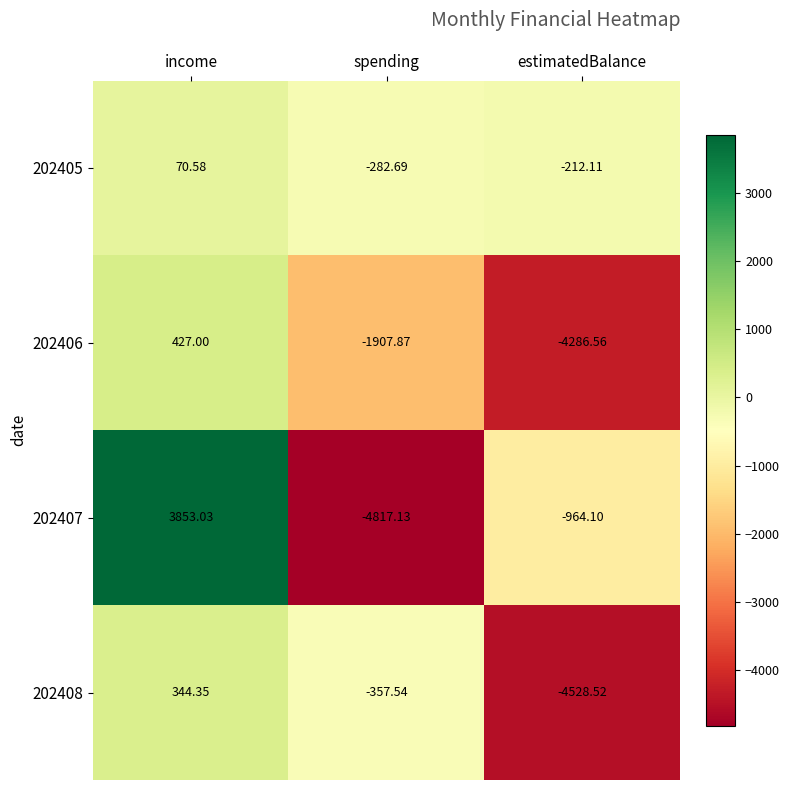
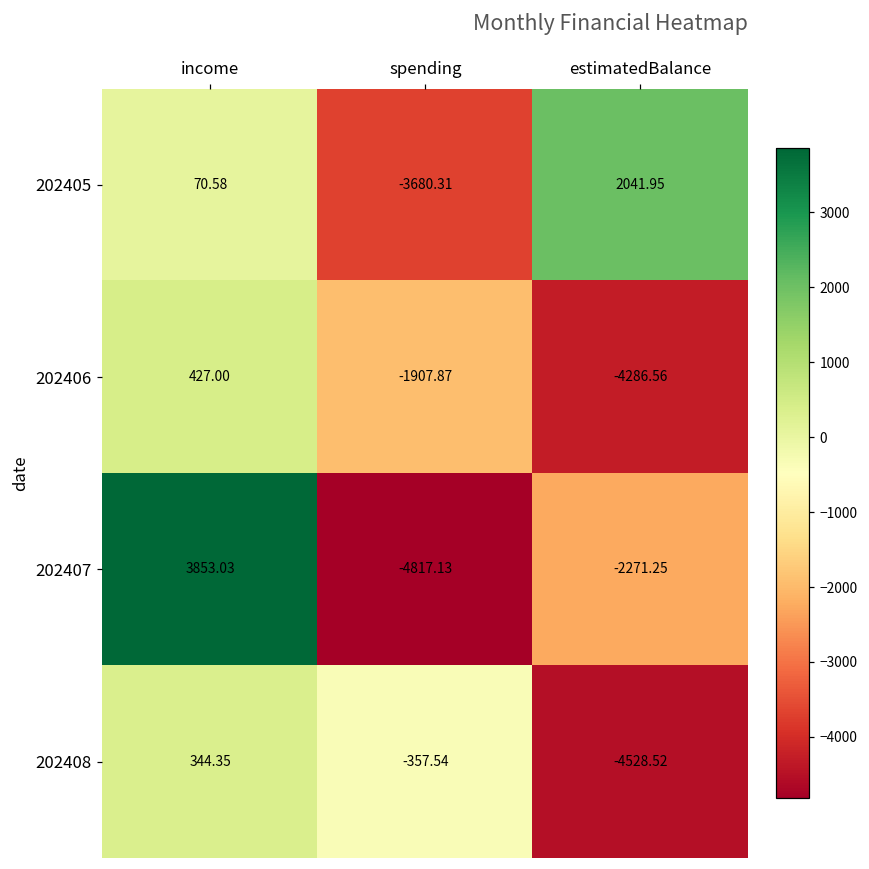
  {
    "202405": {
      "income": 70.58,
-     "spending": -282.69,
-     "estimatedBalance": -212.11
+     "spending": -3680.31,
+     "estimatedBalance": 2041.95
    },
    "202406": {
      "income": 427.00,
      "spending": -1907.87,
      "estimatedBalance": -4286.56
    },
    "202407": {
      "income": 3853.03,
      "spending": -4817.13,
-     "estimatedBalance": -964.10
+     "estimatedBalance": -2271.25
    },
    "202408": {
      "income": 344.35,
      "spending": -357.54,
      "estimatedBalance": -4528.52
    }
  }
